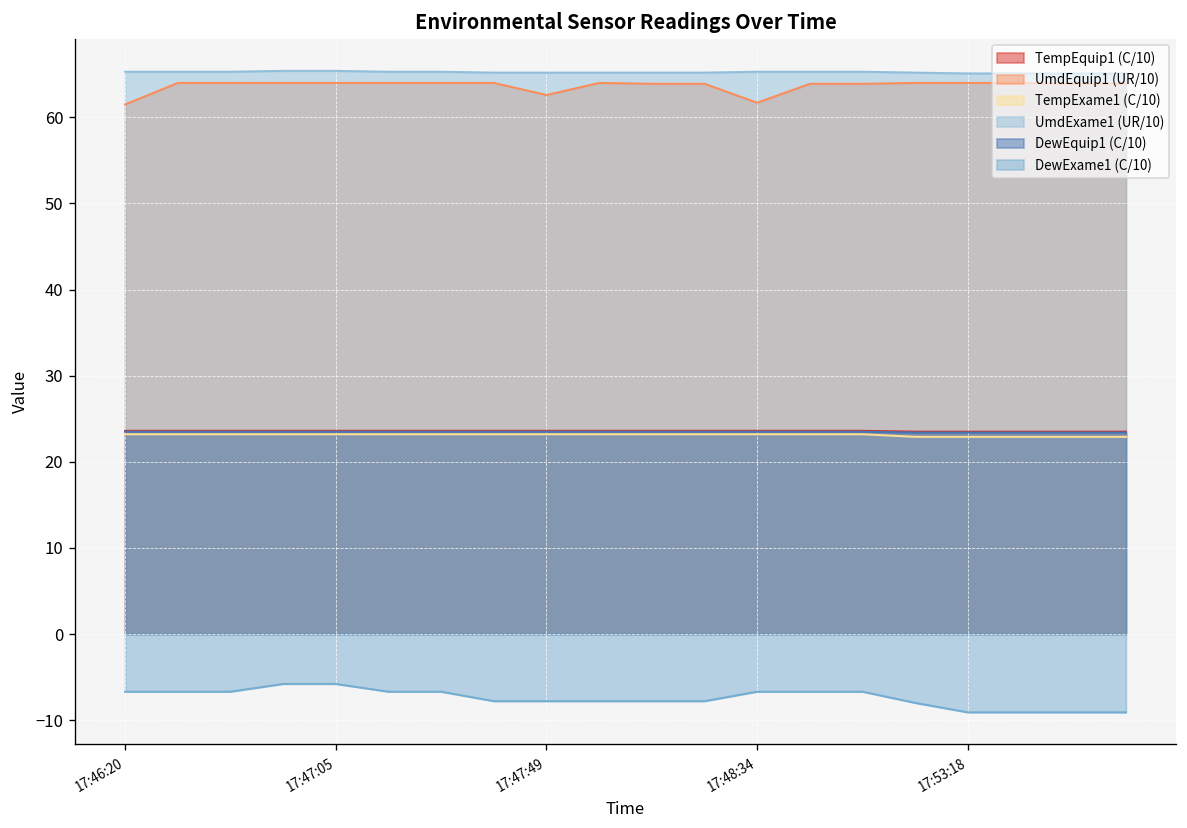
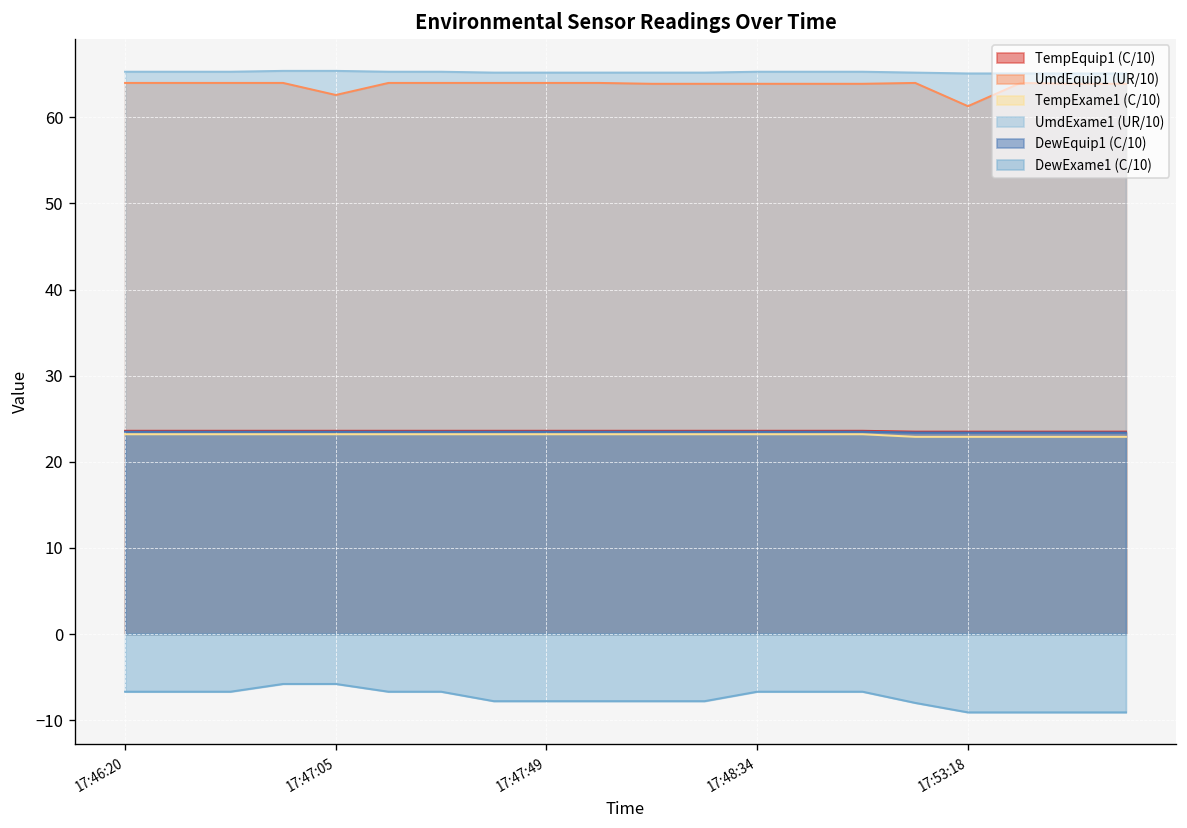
  {
    "UmdEquip1 (UR/10)": {
-     "17:46:20": 62,
-     "17:47:05": 64,
-     "17:47:49": 63,
-     "17:48:34": 62,
-     "17:53:18": 64
+     "17:46:20": 64,
+     "17:47:05": 63,
+     "17:47:49": 64,
+     "17:48:34": 64,
+     "17:53:18": 61
    },
    "TempExame1 (C/10)": {
      "17:53:18": 23
    }
  }
